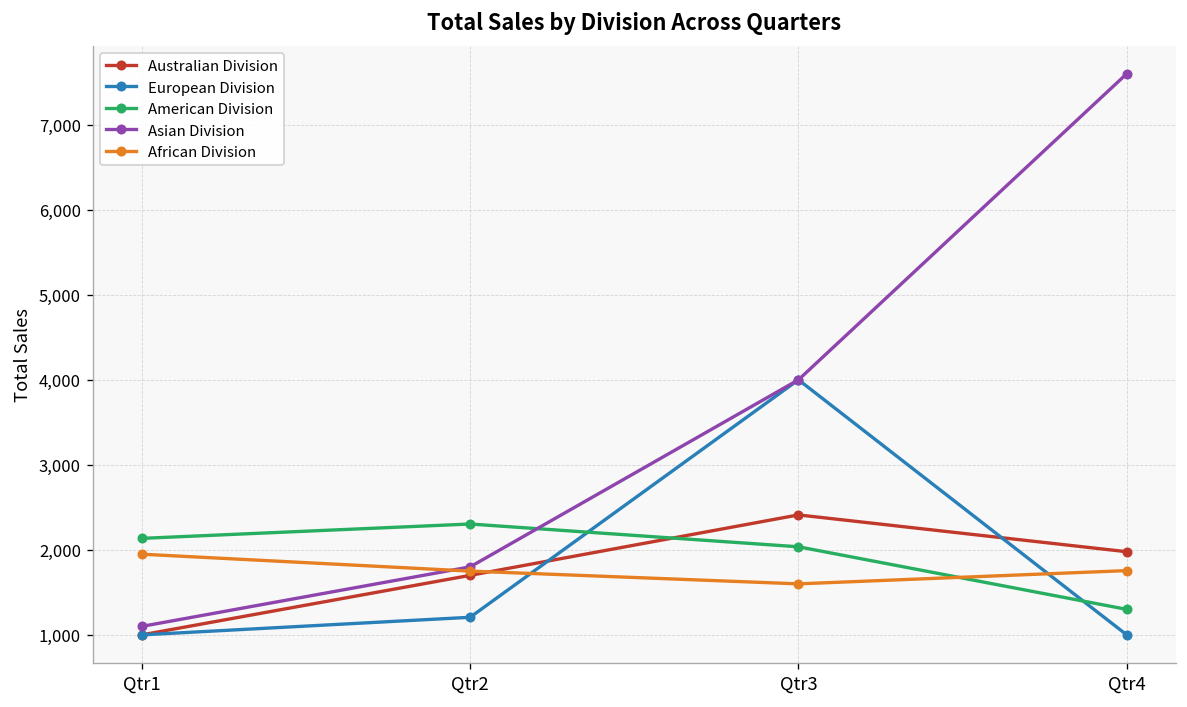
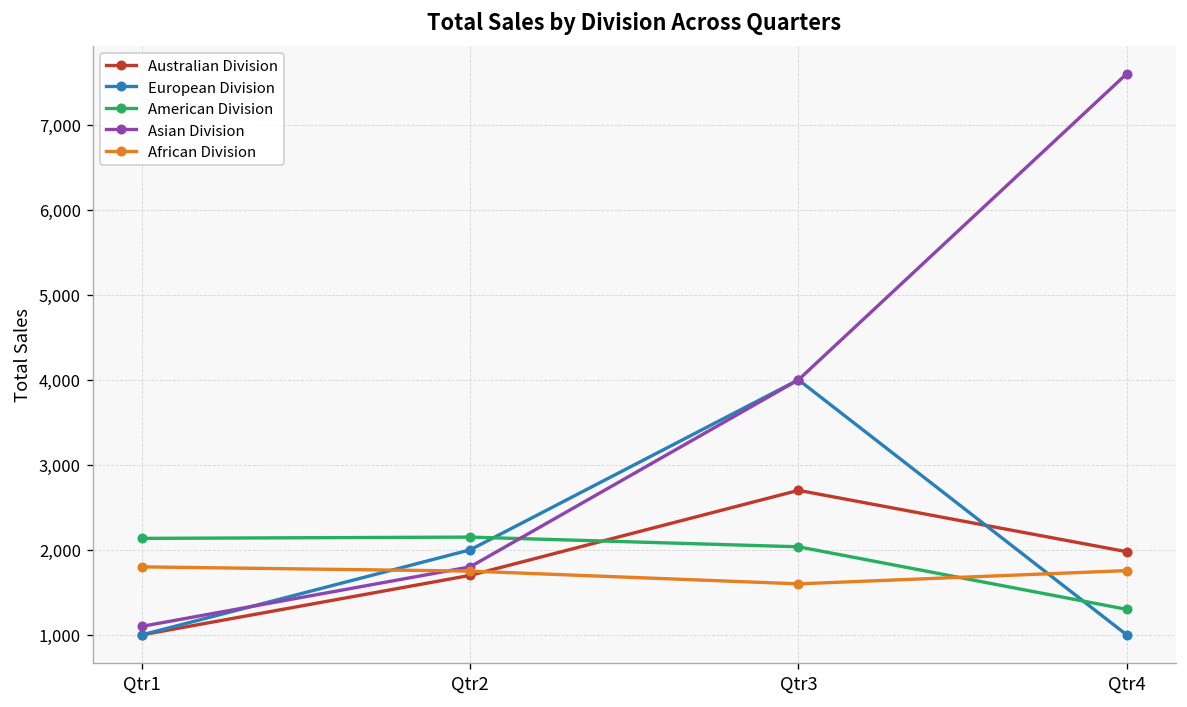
  {
    "Australian Division": {
      "Qtr2": "1,700",
-     "Qtr3": "2,400",
+     "Qtr3": "2,700",
      "Qtr4": "2,000"
    },
    "European Division": {
-     "Qtr2": "1,200",
+     "Qtr2": "2,000",
      "Qtr4": "1,000"
    },
    "American Division": {
      "Qtr1": "2,100",
-     "Qtr2": "2,300",
+     "Qtr2": "2,200",
      "Qtr3": "2,000",
      "Qtr4": "1,300"
    },
    "Asian Division": {
      "Qtr1": "1,100",
      "Qtr2": "1,800",
      "Qtr4": "7,600"
    },
    "African Division": {
-     "Qtr1": "1,900",
+     "Qtr1": "1,800",
      "Qtr2": "1,800",
      "Qtr3": "1,600",
      "Qtr4": "1,800"
    }
  }
